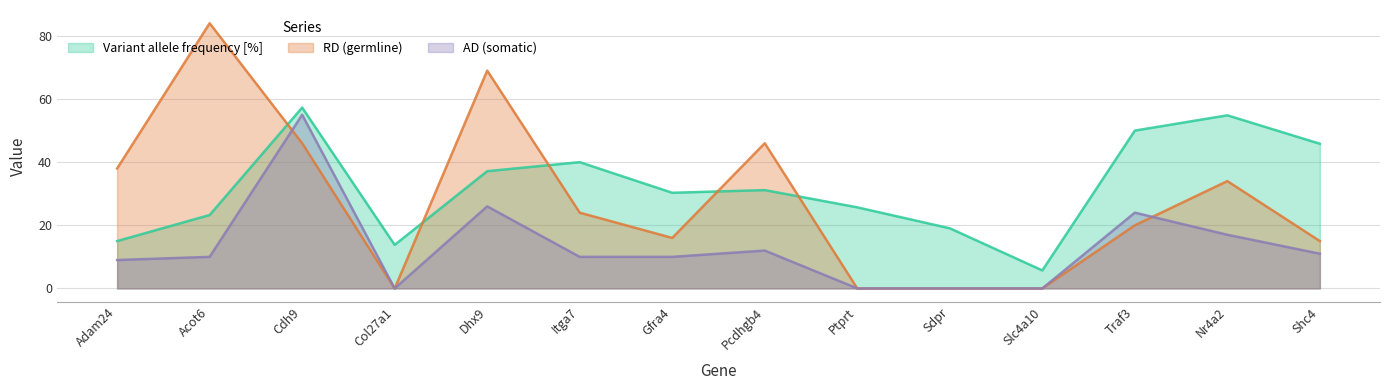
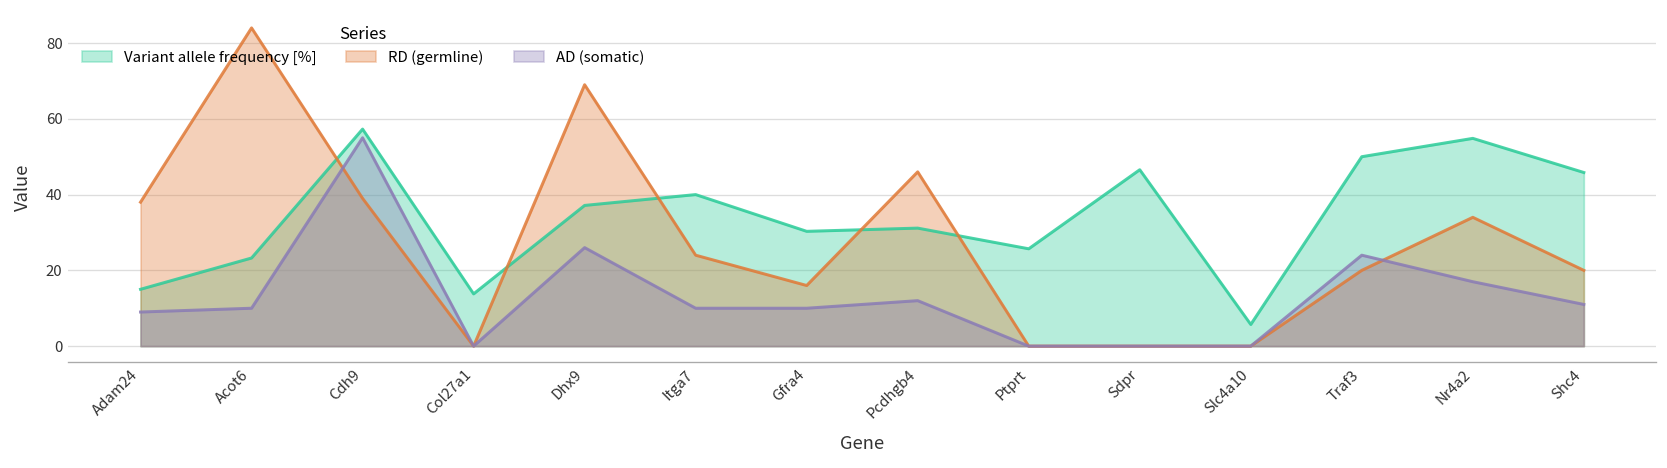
  {
    "Variant allele frequency [%]": {
      "Adam24": 15,
      "Acot6": 23,
      "Cdh9": 57,
      "Col27a1": 14,
      "Dhx9": 37,
      "Itga7": 40,
      "Gfra4": 30,
      "Pcdhgb4": 31,
      "Ptprt": 26,
-     "Sdpr": 19,
+     "Sdpr": 47,
      "Slc4a10": 6,
      "Traf3": 50,
      "Nr4a2": 55,
      "Shc4": 46
    },
    "RD (germline)": {
      "Adam24": 38,
      "Acot6": 84,
-     "Cdh9": 46,
+     "Cdh9": 39,
      "Dhx9": 69,
      "Itga7": 24,
      "Gfra4": 16,
      "Pcdhgb4": 46,
      "Traf3": 20,
      "Nr4a2": 34,
-     "Shc4": 15
+     "Shc4": 20
    },
    "AD (somatic)": {
      "Adam24": 9,
      "Acot6": 10,
      "Cdh9": 55,
      "Dhx9": 26,
      "Itga7": 10,
      "Gfra4": 10,
      "Pcdhgb4": 12,
      "Traf3": 24,
      "Nr4a2": 17,
      "Shc4": 11
    }
  }
